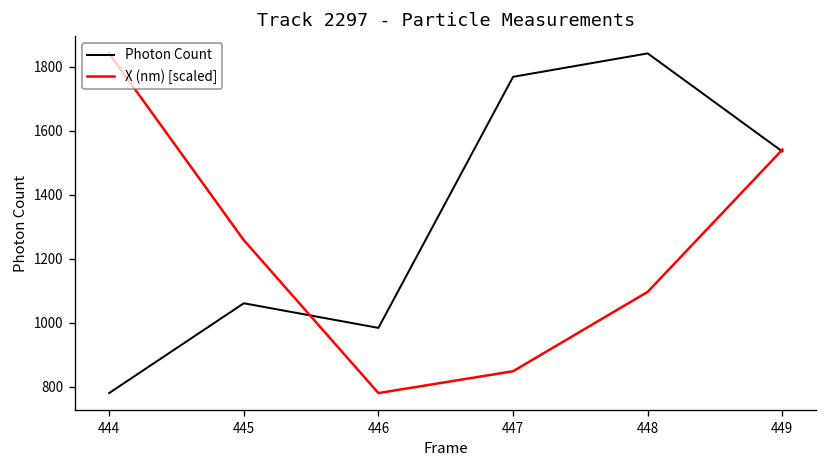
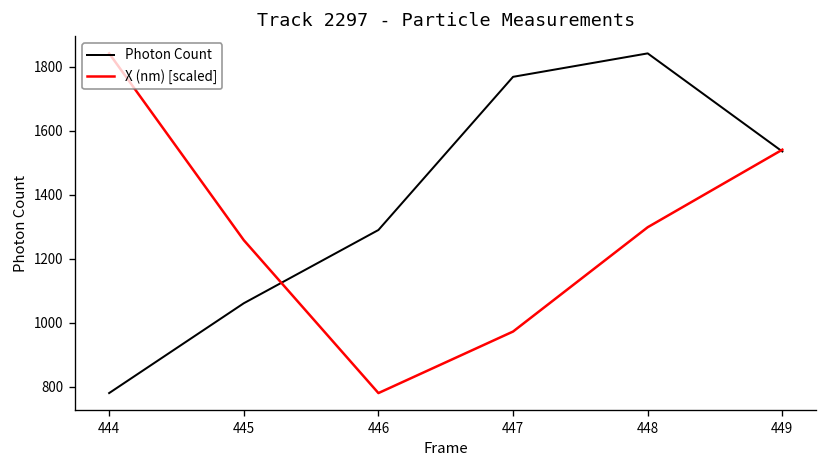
  {
    "Photon Count": {
      "444": 780,
      "445": 1060,
-     "446": 980,
+     "446": 1290,
      "447": 1770,
      "448": 1840
    },
    "X (nm) [scaled]": {
      "445": 1260,
      "446": 780,
-     "447": 850,
-     "448": 1100
+     "447": 970,
+     "448": 1300
    }
  }
